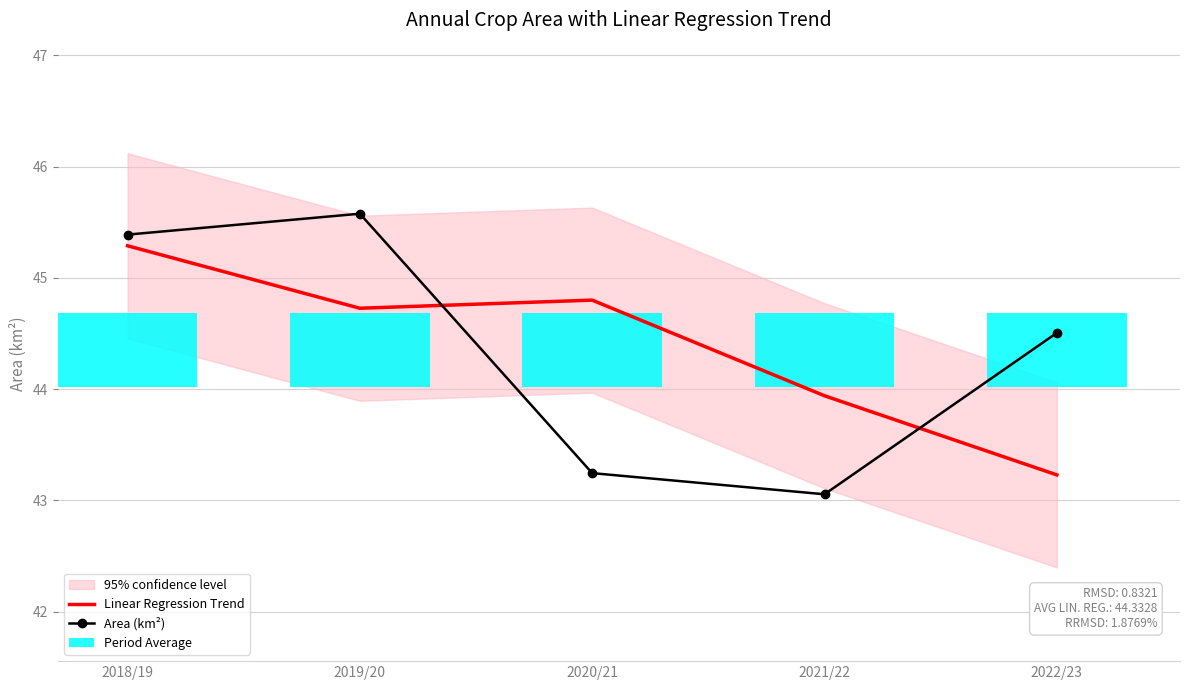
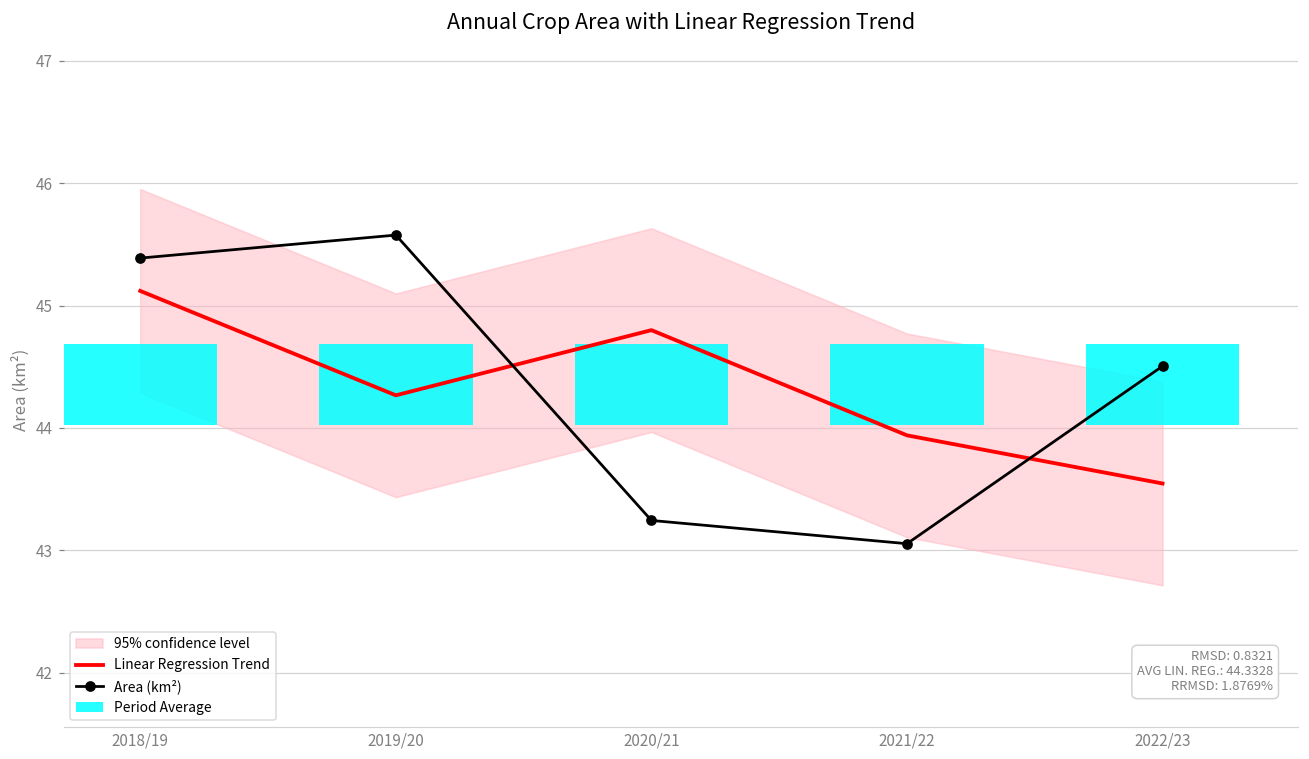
  {
    "Linear Regression Trend": {
-     "2018/19": 45.29,
-     "2019/20": 44.73,
+     "2018/19": 45.12,
+     "2019/20": 44.27,
      "2020/21": 44.80,
      "2021/22": 43.94,
-     "2022/23": 43.23
+     "2022/23": 43.55
    },
    "Area (km²)": {
      "2018/19": 45.39,
      "2020/21": 43.24,
      "2021/22": 43.05,
      "2022/23": 44.51
    }
  }
